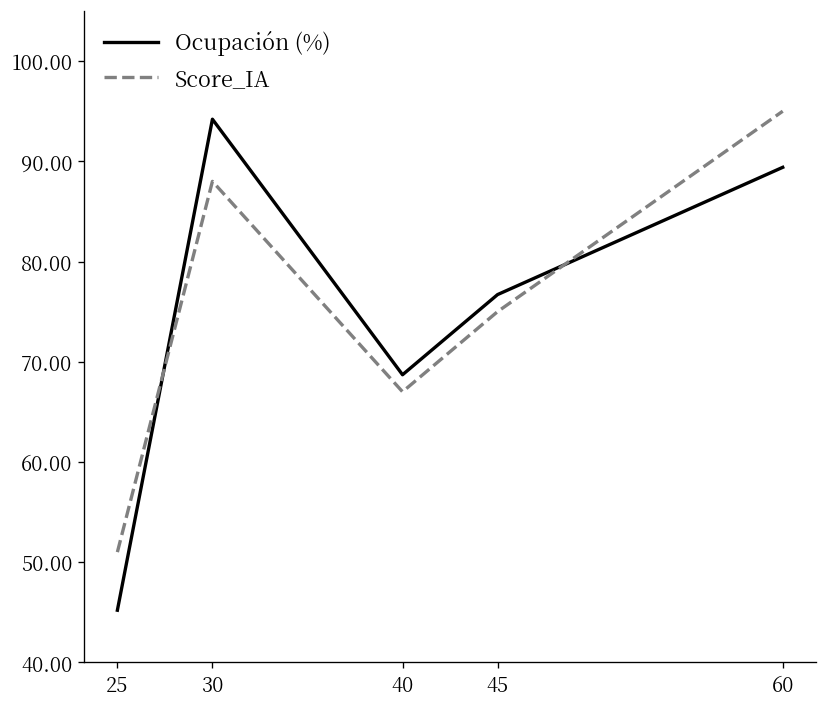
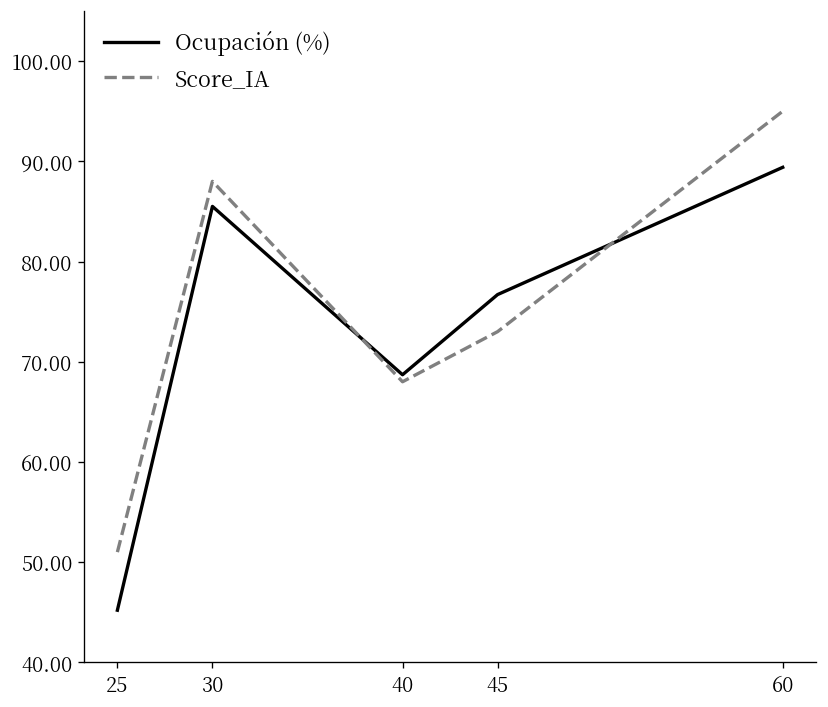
  {
    "Ocupación (%)": {
      "25": 45,
-     "30": 94,
+     "30": 86,
      "40": 69,
      "45": 77,
      "60": 89
    },
    "Score_IA": {
      "25": 51,
      "30": 88,
-     "40": 67,
-     "45": 75,
+     "40": 68,
+     "45": 73,
      "60": 95
    }
  }
